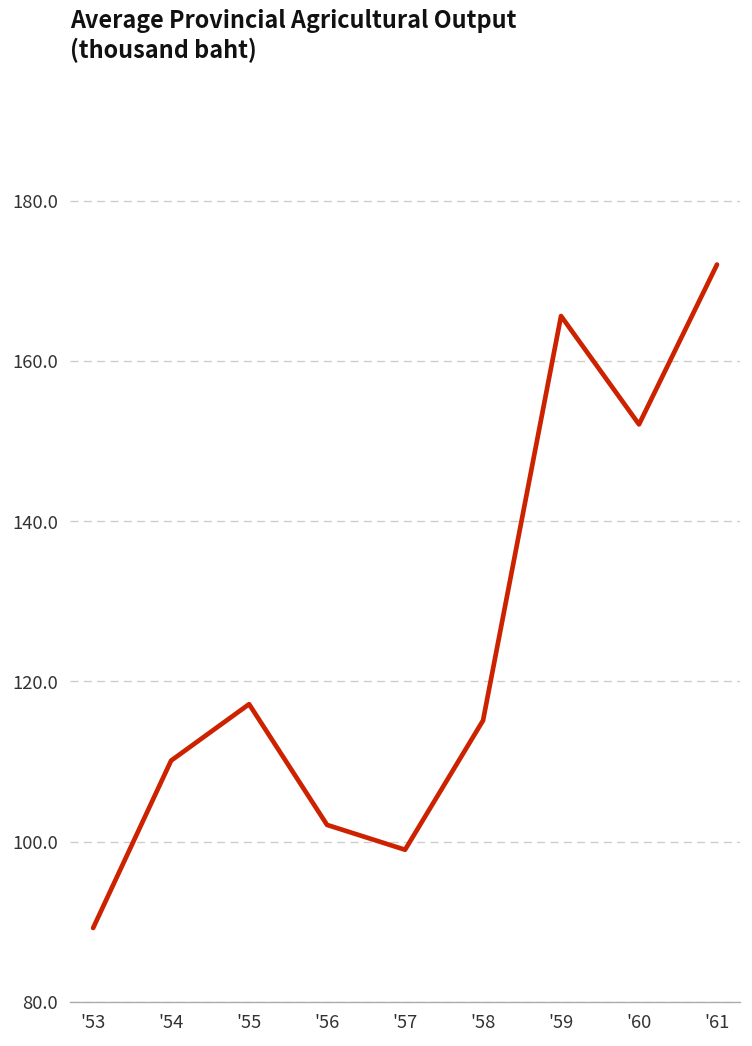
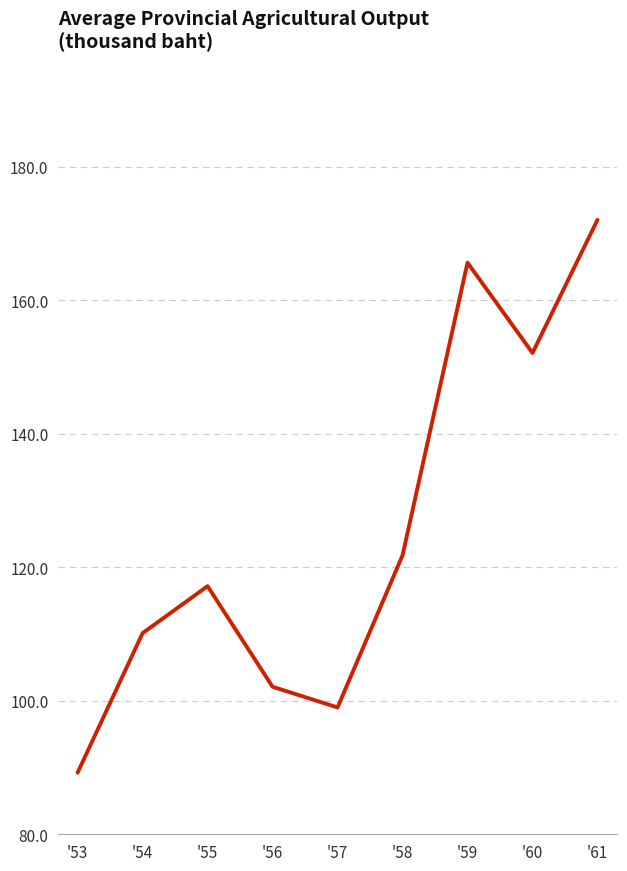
  {
    "'53": 89,
    "'54": 110,
    "'55": 117,
    "'56": 102,
    "'57": 99,
-   "'58": 115,
+   "'58": 122,
    "'59": 166,
    "'60": 152,
    "'61": 172
  }
